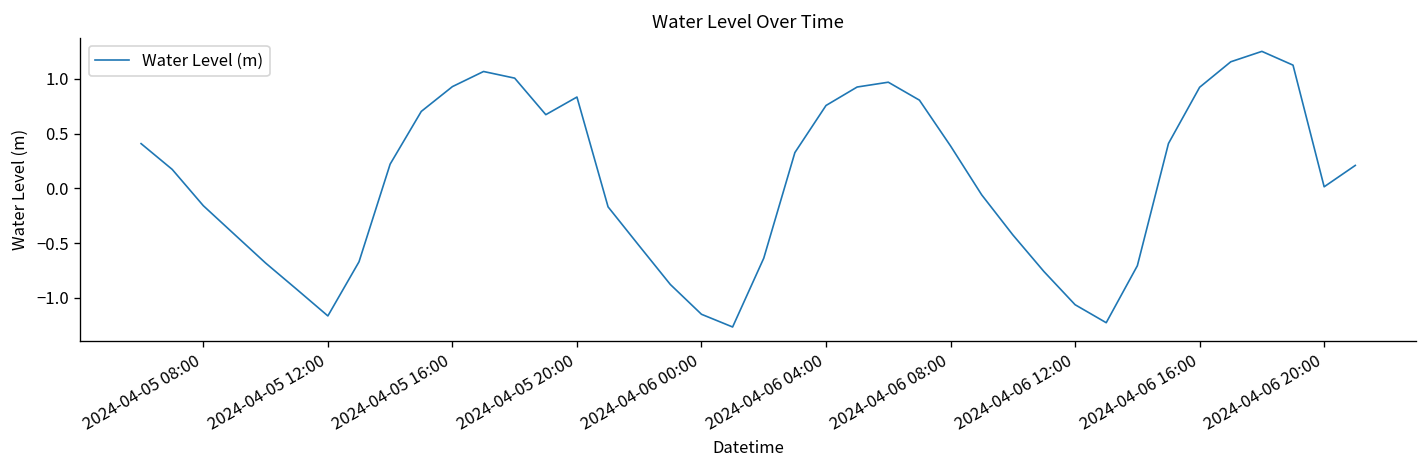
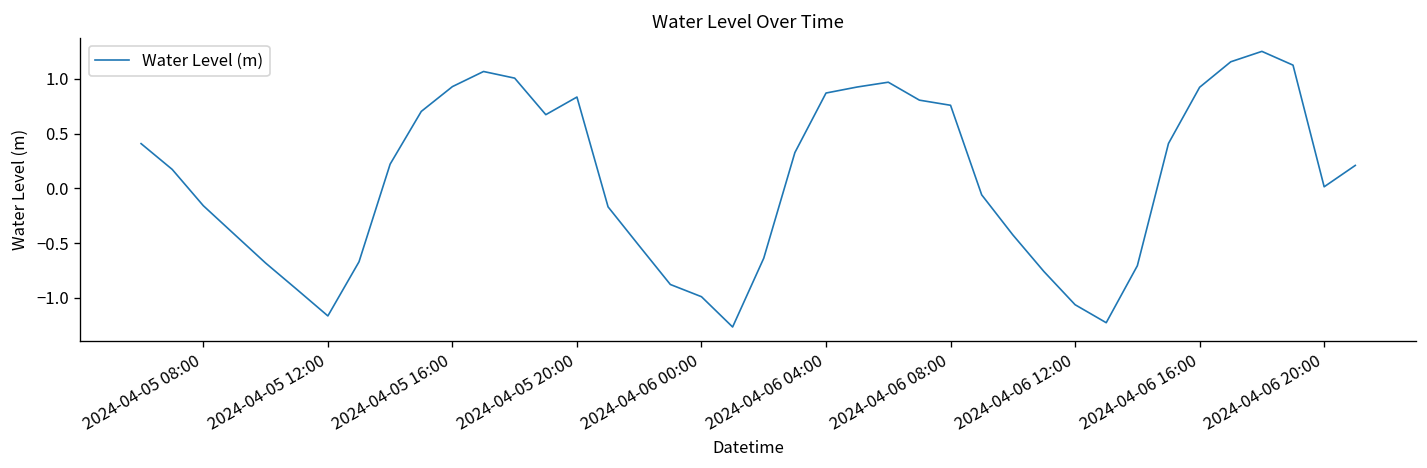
  {
    "2024-04-05 08:00": -0.2,
    "2024-04-05 12:00": -1.2,
    "2024-04-05 16:00": 0.9,
    "2024-04-05 20:00": 0.8,
-   "2024-04-06 00:00": -1.2,
-   "2024-04-06 04:00": 0.8,
-   "2024-04-06 08:00": 0.4,
+   "2024-04-06 00:00": -1.0,
+   "2024-04-06 04:00": 0.9,
+   "2024-04-06 08:00": 0.8,
    "2024-04-06 12:00": -1.1,
    "2024-04-06 16:00": 0.9,
    "2024-04-06 20:00": 0.0
  }
